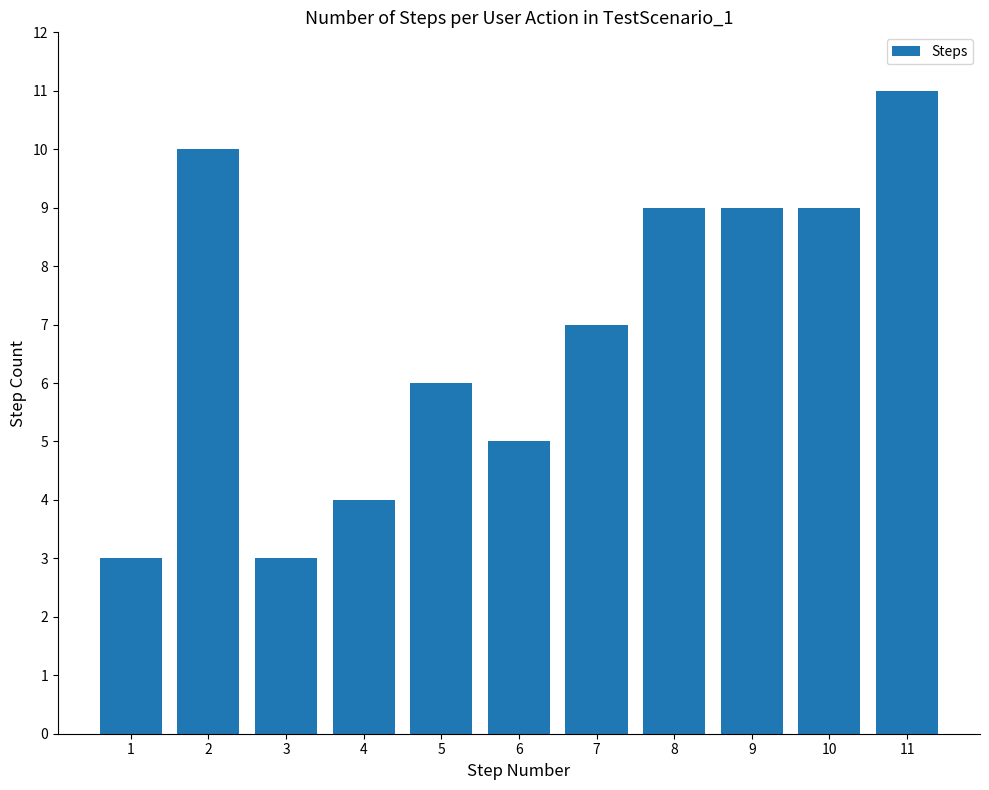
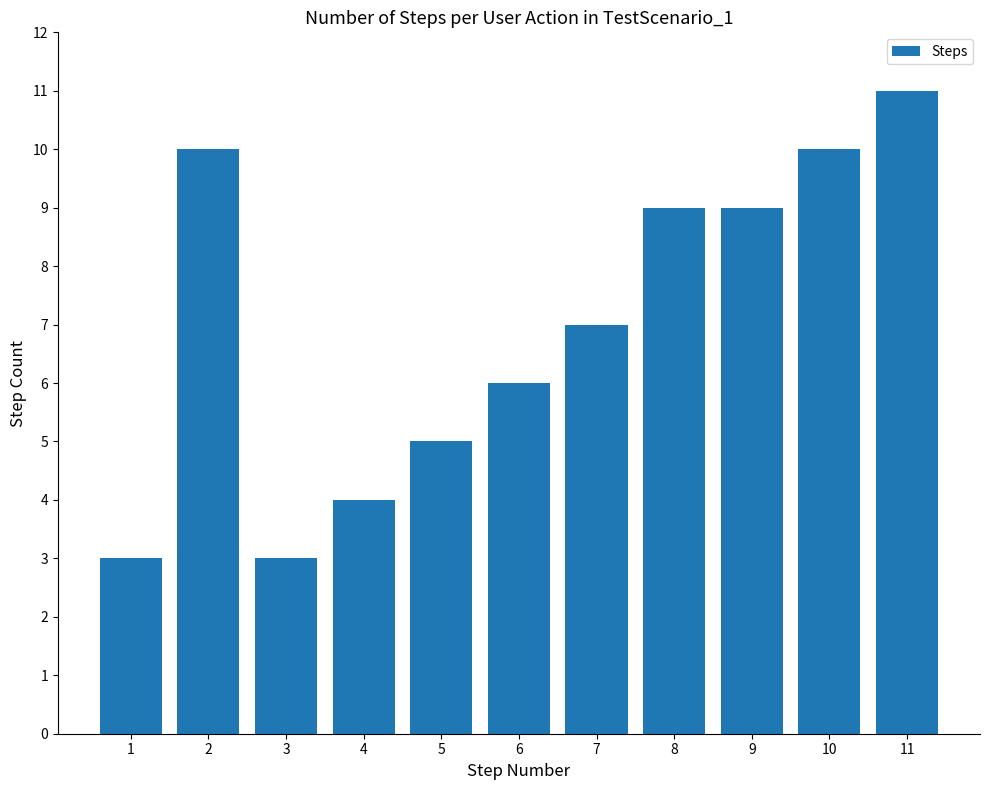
  {
    "1": 3,
    "2": 10,
    "3": 3,
    "4": 4,
-   "5": 6,
-   "6": 5,
+   "5": 5,
+   "6": 6,
    "7": 7,
    "8": 9,
    "9": 9,
-   "10": 9,
+   "10": 10,
    "11": 11
  }
